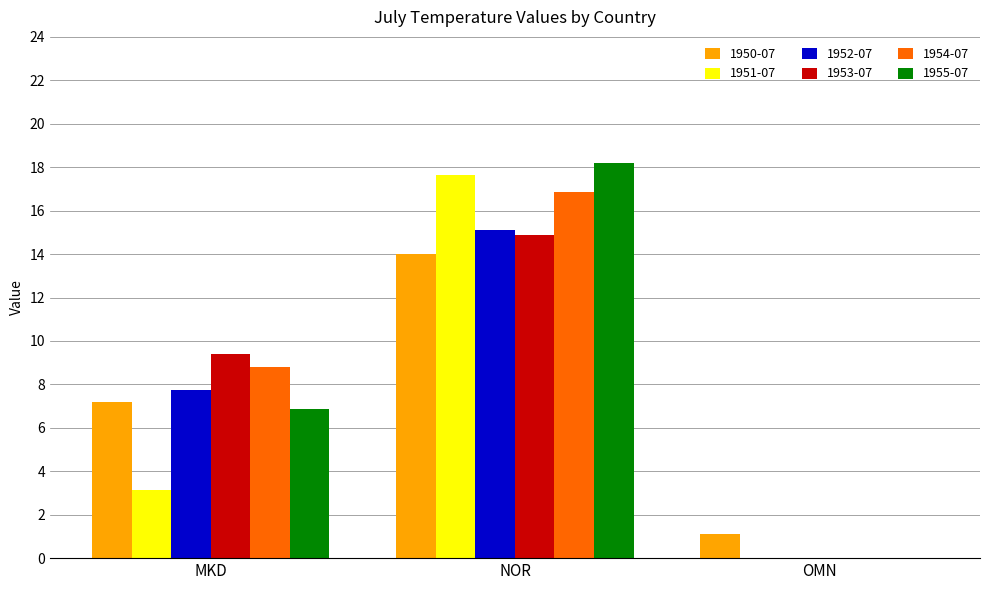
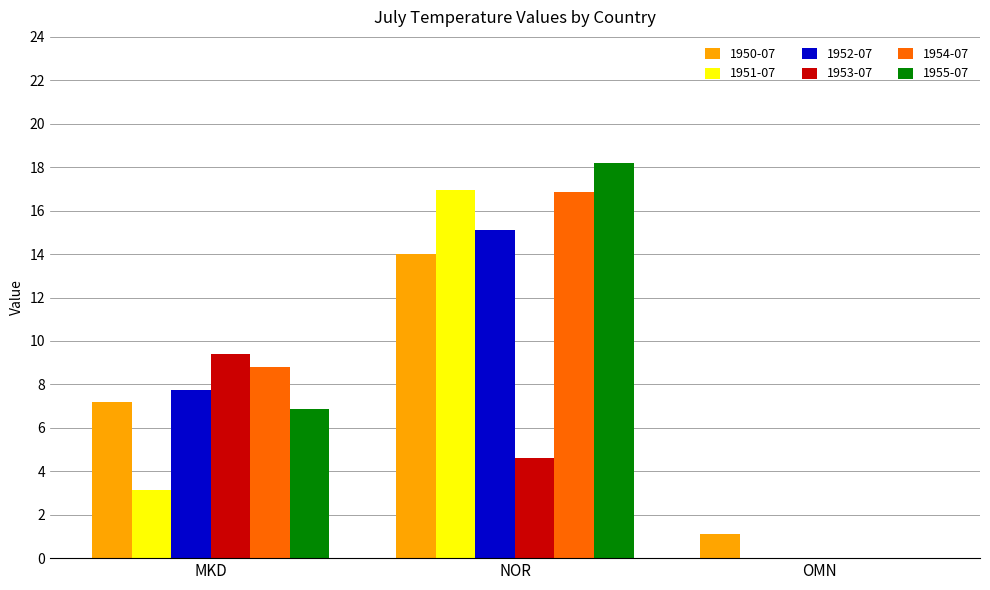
  {
    "1950-07": {
      "MKD": 7.2,
      "NOR": 14.0,
      "OMN": 1.1
    },
    "1951-07": {
      "MKD": 3.2,
-     "NOR": 17.6,
+     "NOR": 17.0,
      "OMN": 0.0
    },
    "1952-07": {
      "MKD": 7.8,
      "NOR": 15.1,
      "OMN": 0.0
    },
    "1953-07": {
      "MKD": 9.4,
-     "NOR": 14.9,
+     "NOR": 4.6,
      "OMN": 0.0
    },
    "1954-07": {
      "MKD": 8.8,
      "NOR": 16.9,
      "OMN": 0.0
    },
    "1955-07": {
      "MKD": 6.9,
      "NOR": 18.2,
      "OMN": 0.0
    }
  }
